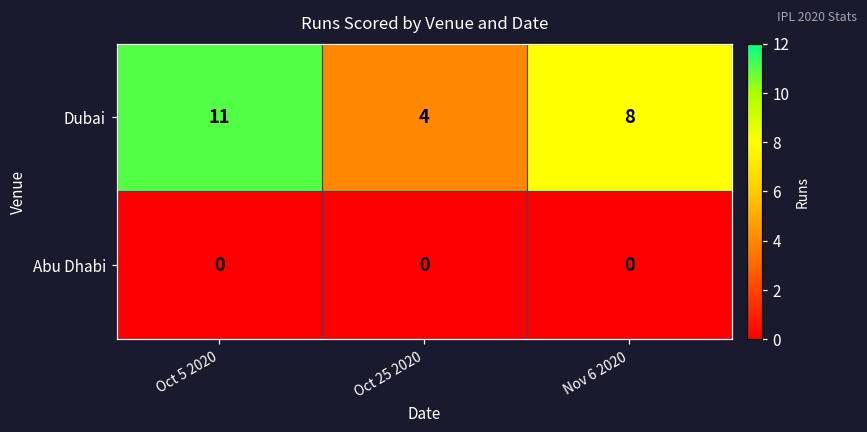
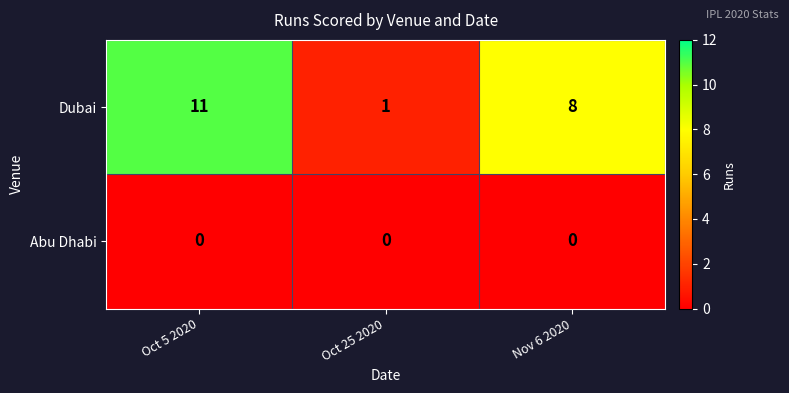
  {
    "Dubai": {
      "Oct 5 2020": 11,
-     "Oct 25 2020": 4,
+     "Oct 25 2020": 1,
      "Nov 6 2020": 8
    },
    "Abu Dhabi": {
      "Oct 5 2020": 0,
      "Oct 25 2020": 0,
      "Nov 6 2020": 0
    }
  }
